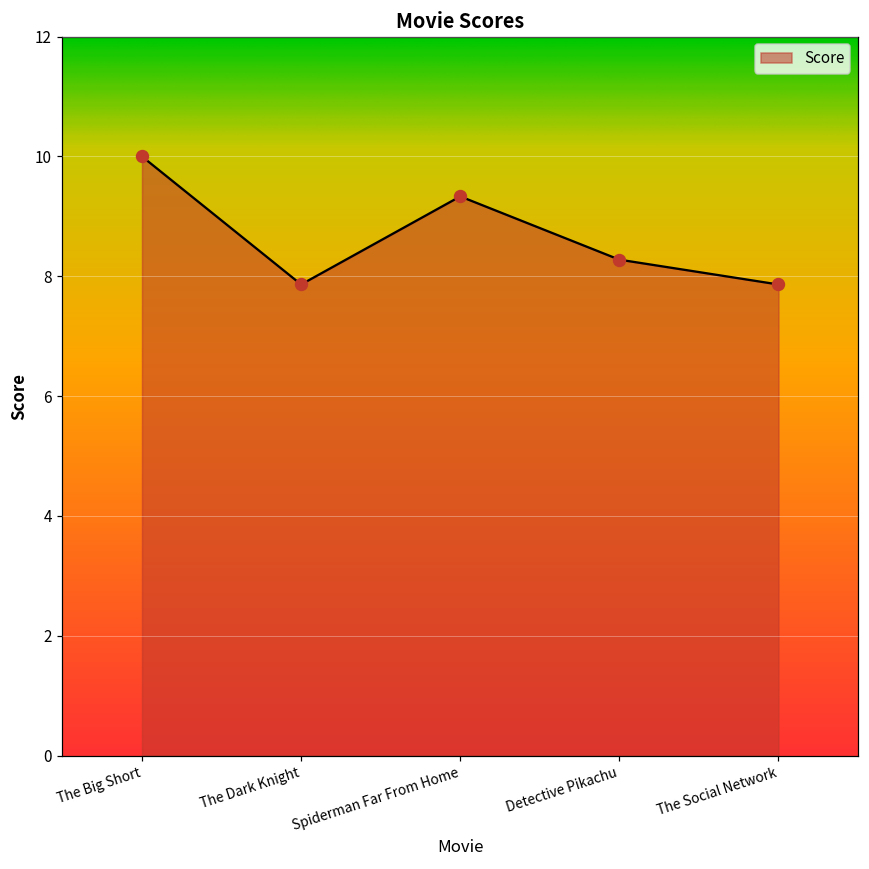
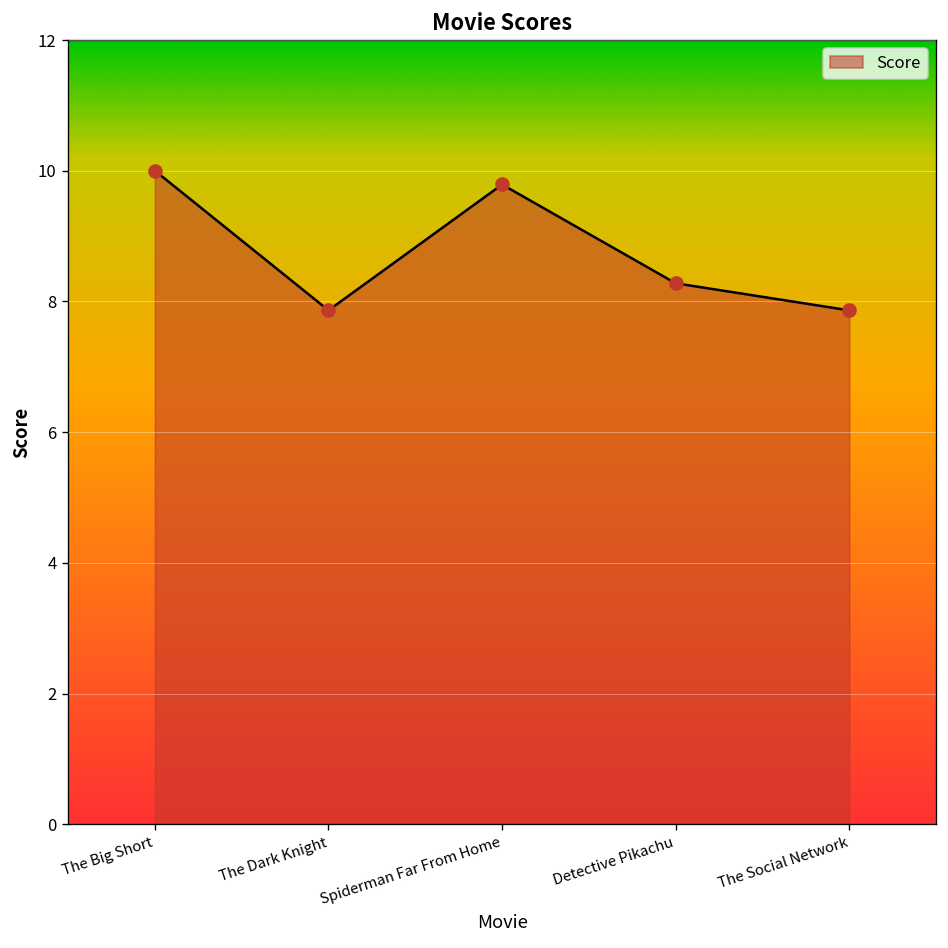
  {
    "The Big Short": 10.0,
    "The Dark Knight": 7.9,
-   "Spiderman Far From Home": 9.3,
+   "Spiderman Far From Home": 9.8,
    "Detective Pikachu": 8.3,
    "The Social Network": 7.9
  }
